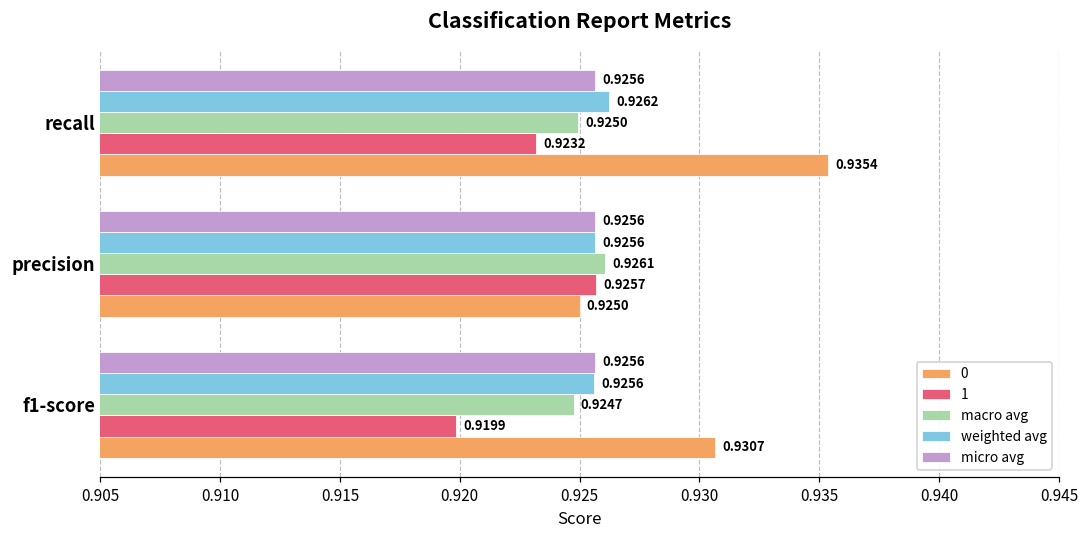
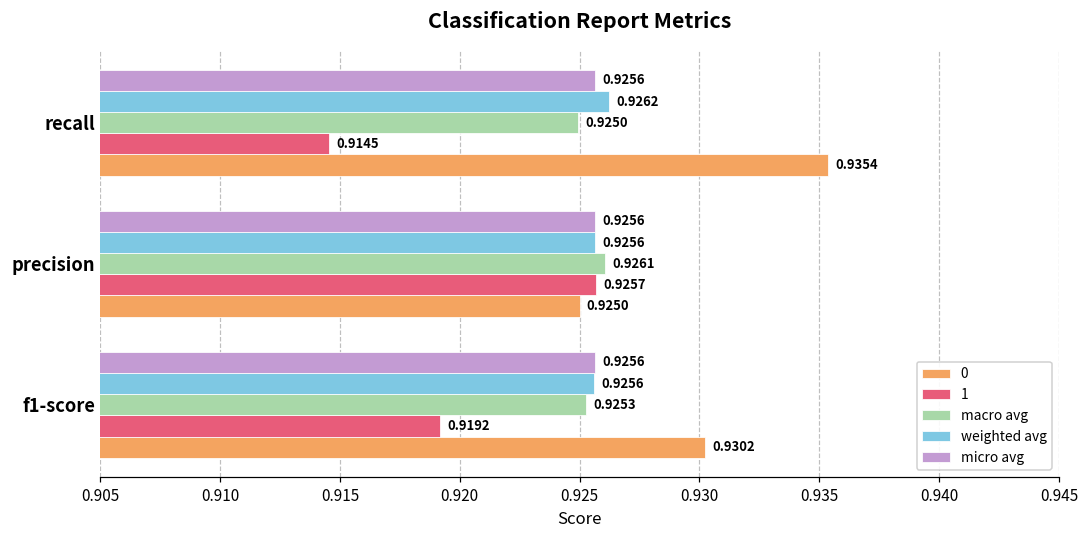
  {
    "0": {
      "recall": 0.9354,
      "precision": 0.9250,
-     "f1-score": 0.9307
+     "f1-score": 0.9302
    },
    "1": {
-     "recall": 0.9232,
+     "recall": 0.9145,
      "precision": 0.9257,
-     "f1-score": 0.9199
+     "f1-score": 0.9192
    },
    "macro avg": {
      "recall": 0.9250,
      "precision": 0.9261,
-     "f1-score": 0.9247
+     "f1-score": 0.9253
    },
    "weighted avg": {
      "recall": 0.9262,
      "precision": 0.9256,
      "f1-score": 0.9256
    },
    "micro avg": {
      "recall": 0.9256,
      "precision": 0.9256,
      "f1-score": 0.9256
    }
  }
